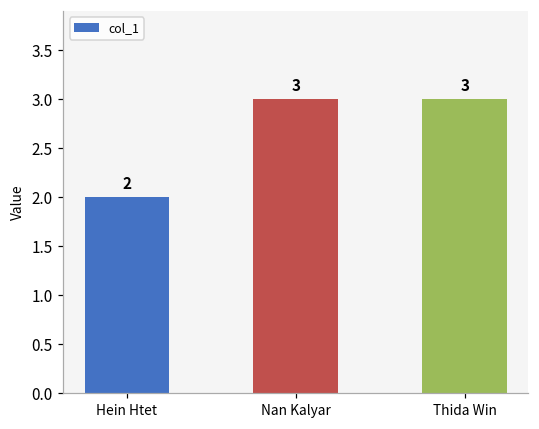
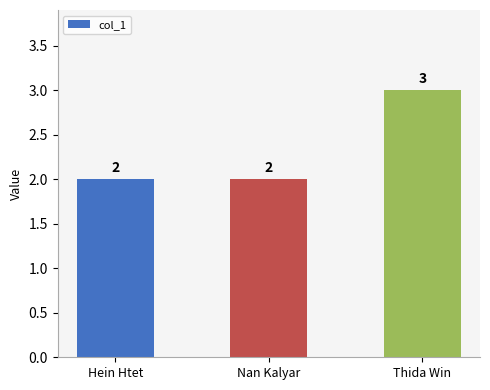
  {
    "Hein Htet": 2,
-   "Nan Kalyar": 3,
+   "Nan Kalyar": 2,
    "Thida Win": 3
  }
